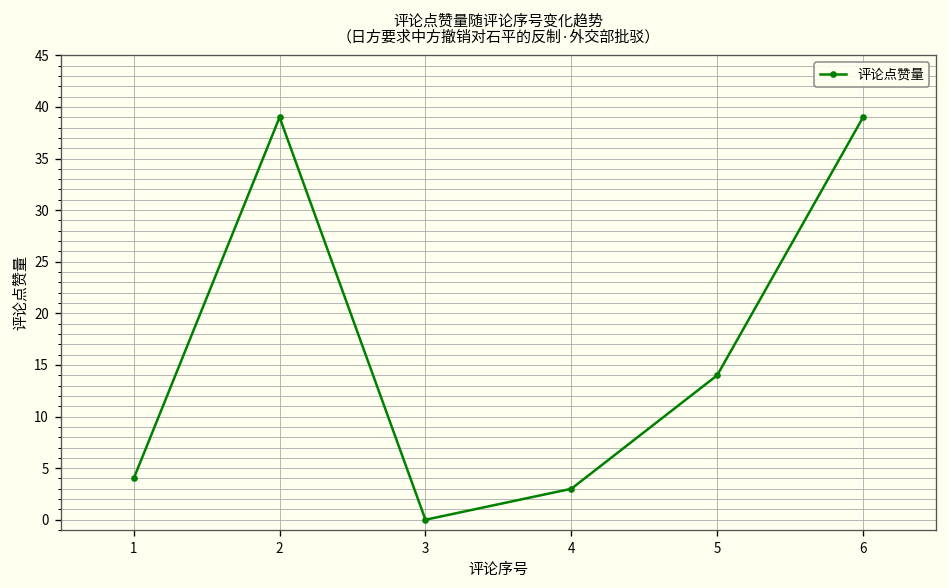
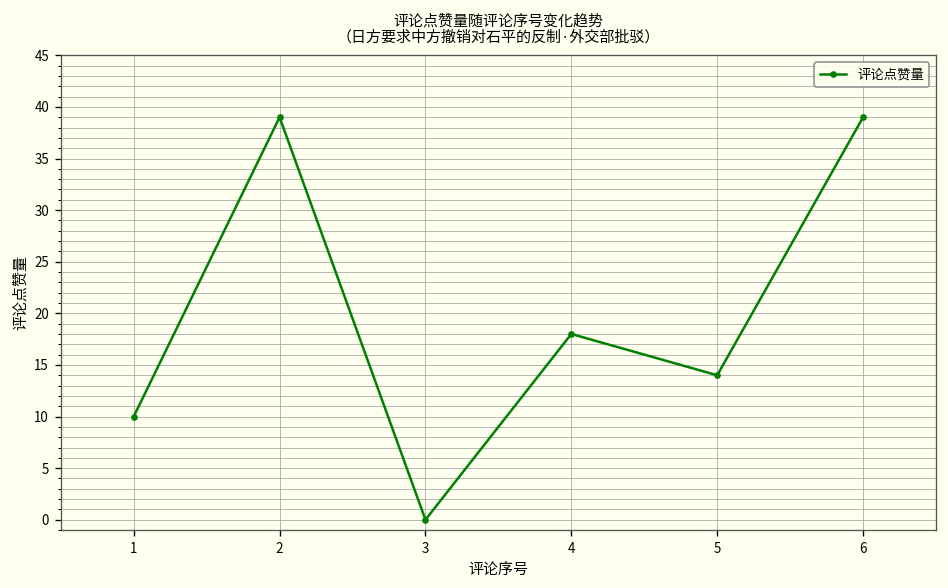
  {
-   "1": 4,
+   "1": 10,
    "2": 39,
    "3": 0,
-   "4": 3,
+   "4": 18,
    "5": 14,
    "6": 39
  }
